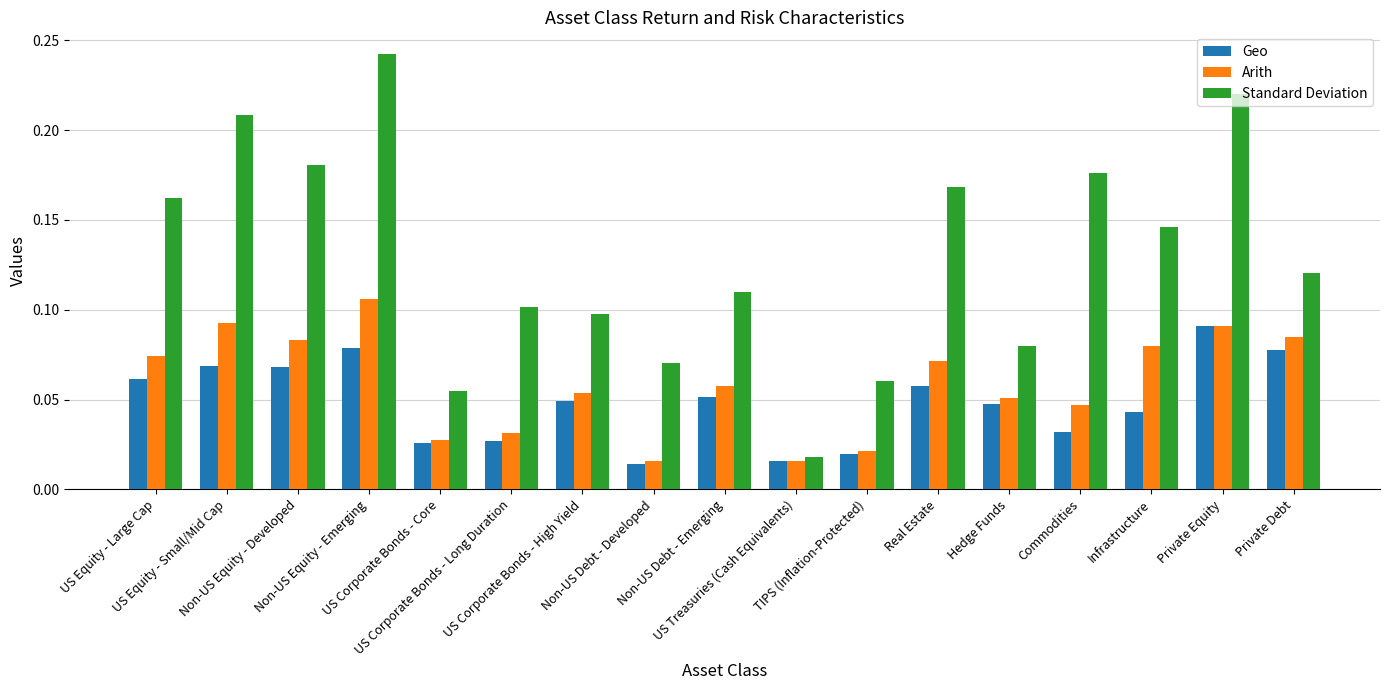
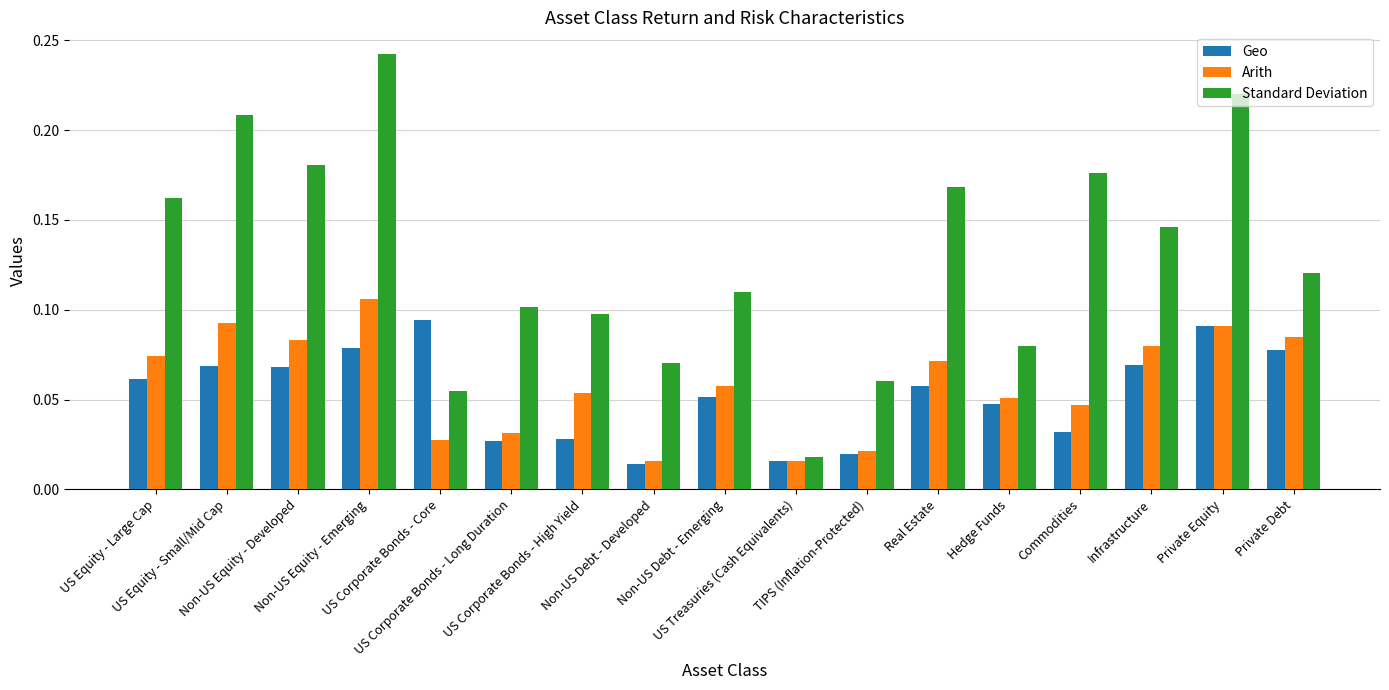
  {
    "Geo": {
      "US Equity - Large Cap": 0.062,
      "US Equity - Small/Mid Cap": 0.069,
      "Non-US Equity - Developed": 0.068,
      "Non-US Equity - Emerging": 0.079,
-     "US Corporate Bonds - Core": 0.026,
+     "US Corporate Bonds - Core": 0.094,
      "US Corporate Bonds - Long Duration": 0.027,
-     "US Corporate Bonds - High Yield": 0.049,
+     "US Corporate Bonds - High Yield": 0.028,
      "Non-US Debt - Developed": 0.014,
      "Non-US Debt - Emerging": 0.052,
      "US Treasuries (Cash Equivalents)": 0.016,
      "TIPS (Inflation-Protected)": 0.020,
      "Real Estate": 0.058,
      "Hedge Funds": 0.047,
      "Commodities": 0.032,
-     "Infrastructure": 0.043,
+     "Infrastructure": 0.069,
      "Private Equity": 0.091,
      "Private Debt": 0.078
    },
    "Arith": {
      "US Equity - Large Cap": 0.074,
      "US Equity - Small/Mid Cap": 0.093,
      "Non-US Equity - Developed": 0.083,
      "Non-US Equity - Emerging": 0.106,
      "US Corporate Bonds - Core": 0.028,
      "US Corporate Bonds - Long Duration": 0.031,
      "US Corporate Bonds - High Yield": 0.054,
      "Non-US Debt - Developed": 0.016,
      "Non-US Debt - Emerging": 0.058,
      "US Treasuries (Cash Equivalents)": 0.016,
      "TIPS (Inflation-Protected)": 0.022,
      "Real Estate": 0.072,
      "Hedge Funds": 0.051,
      "Commodities": 0.047,
      "Infrastructure": 0.080,
      "Private Equity": 0.091,
      "Private Debt": 0.085
    },
    "Standard Deviation": {
      "US Equity - Large Cap": 0.162,
      "US Equity - Small/Mid Cap": 0.208,
      "Non-US Equity - Developed": 0.181,
      "Non-US Equity - Emerging": 0.242,
      "US Corporate Bonds - Core": 0.055,
      "US Corporate Bonds - Long Duration": 0.102,
      "US Corporate Bonds - High Yield": 0.098,
      "Non-US Debt - Developed": 0.070,
      "Non-US Debt - Emerging": 0.110,
      "US Treasuries (Cash Equivalents)": 0.018,
      "TIPS (Inflation-Protected)": 0.061,
      "Real Estate": 0.168,
      "Hedge Funds": 0.080,
      "Commodities": 0.176,
      "Infrastructure": 0.146,
      "Private Debt": 0.121
    }
  }
